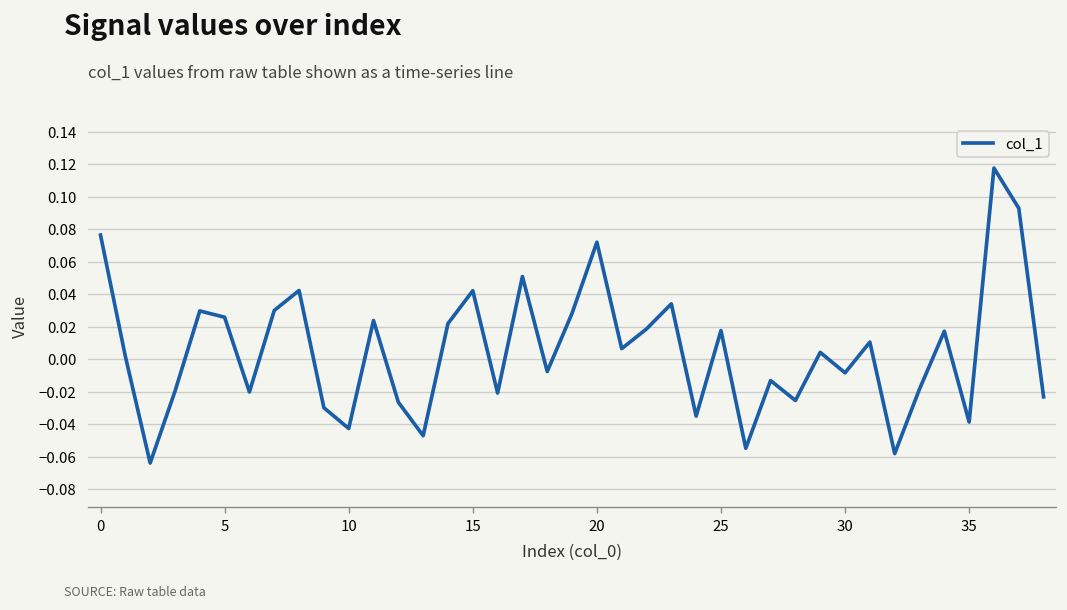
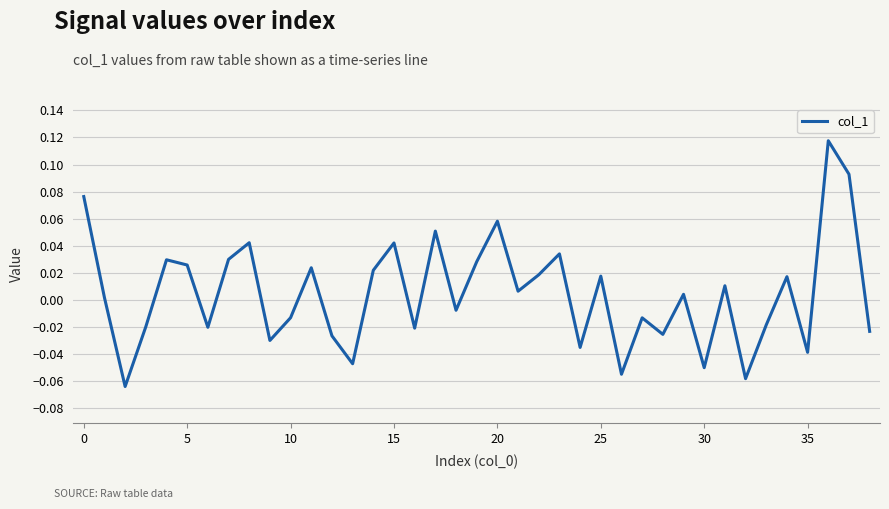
  {
    "0": 0.076,
    "5": 0.026,
-   "10": -0.043,
+   "10": -0.013,
    "15": 0.042,
-   "20": 0.072,
+   "20": 0.058,
    "25": 0.018,
-   "30": -0.008,
+   "30": -0.050,
    "35": -0.039
  }
